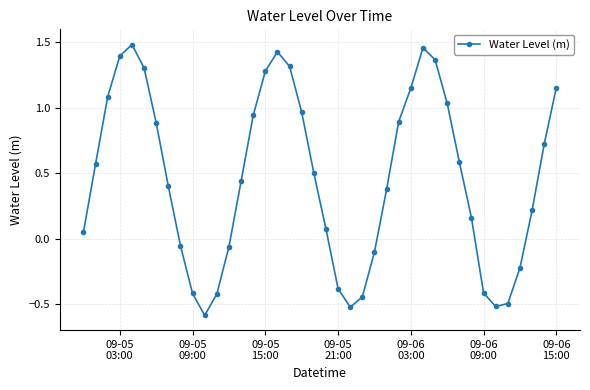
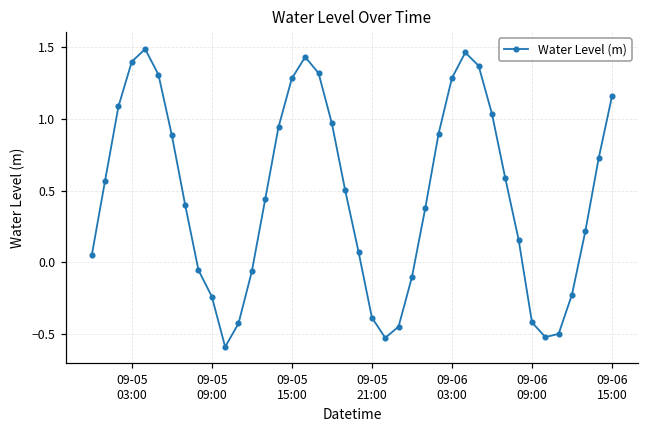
  {
    "09-05 03:00": 1.40,
-   "09-05 09:00": -0.42,
+   "09-05 09:00": -0.24,
    "09-05 15:00": 1.28,
    "09-05 21:00": -0.38,
-   "09-06 03:00": 1.15,
+   "09-06 03:00": 1.28,
    "09-06 09:00": -0.42,
    "09-06 15:00": 1.16
  }
